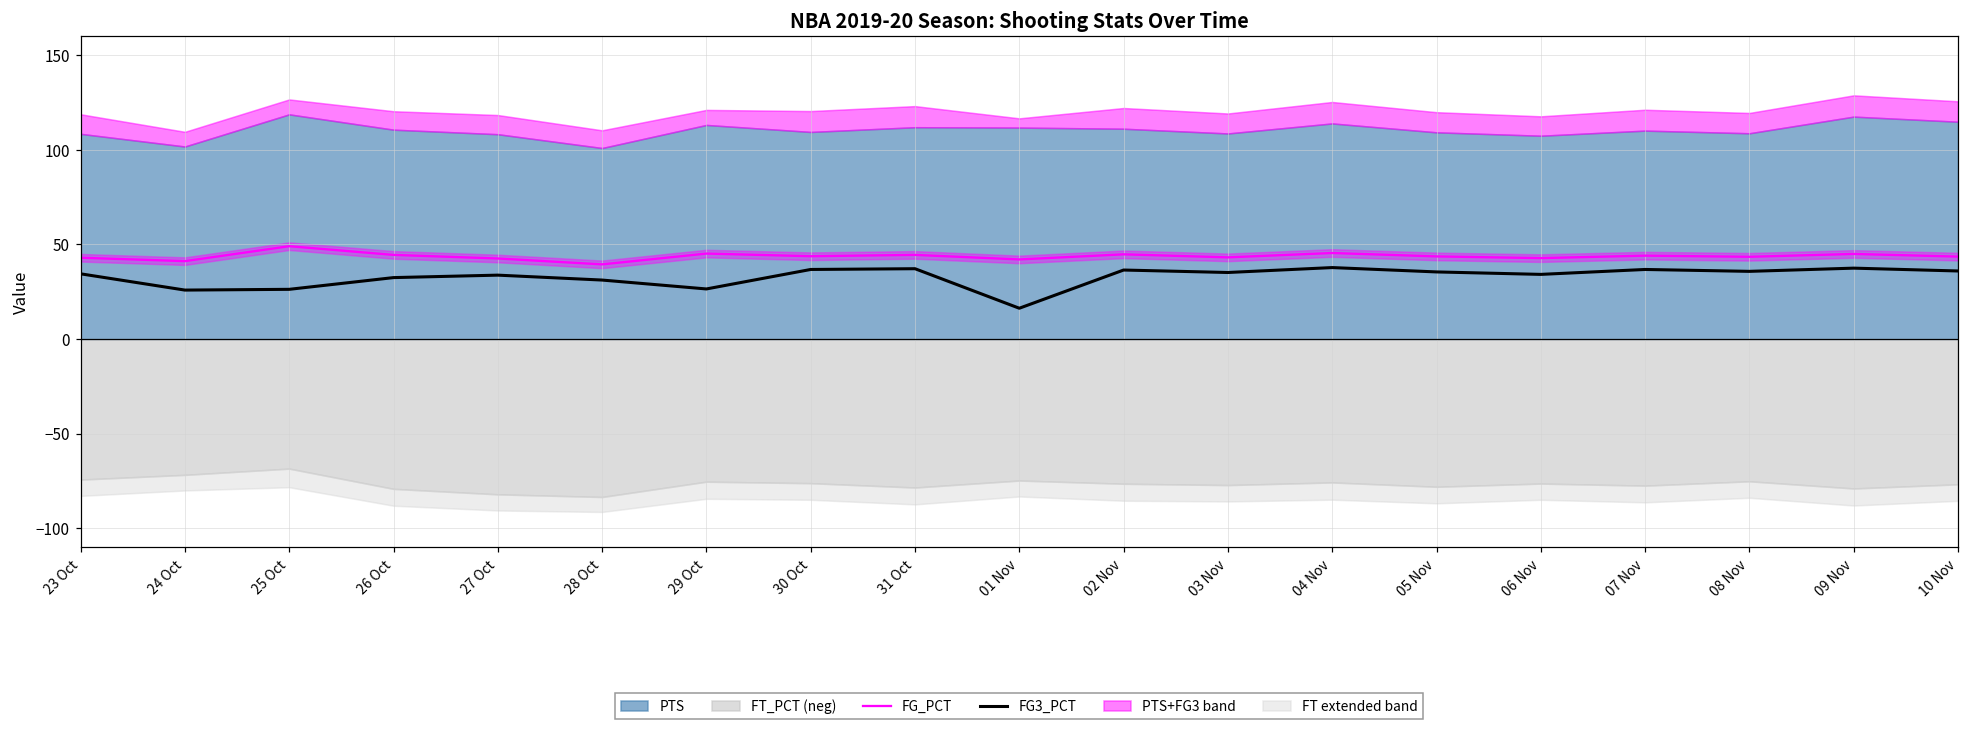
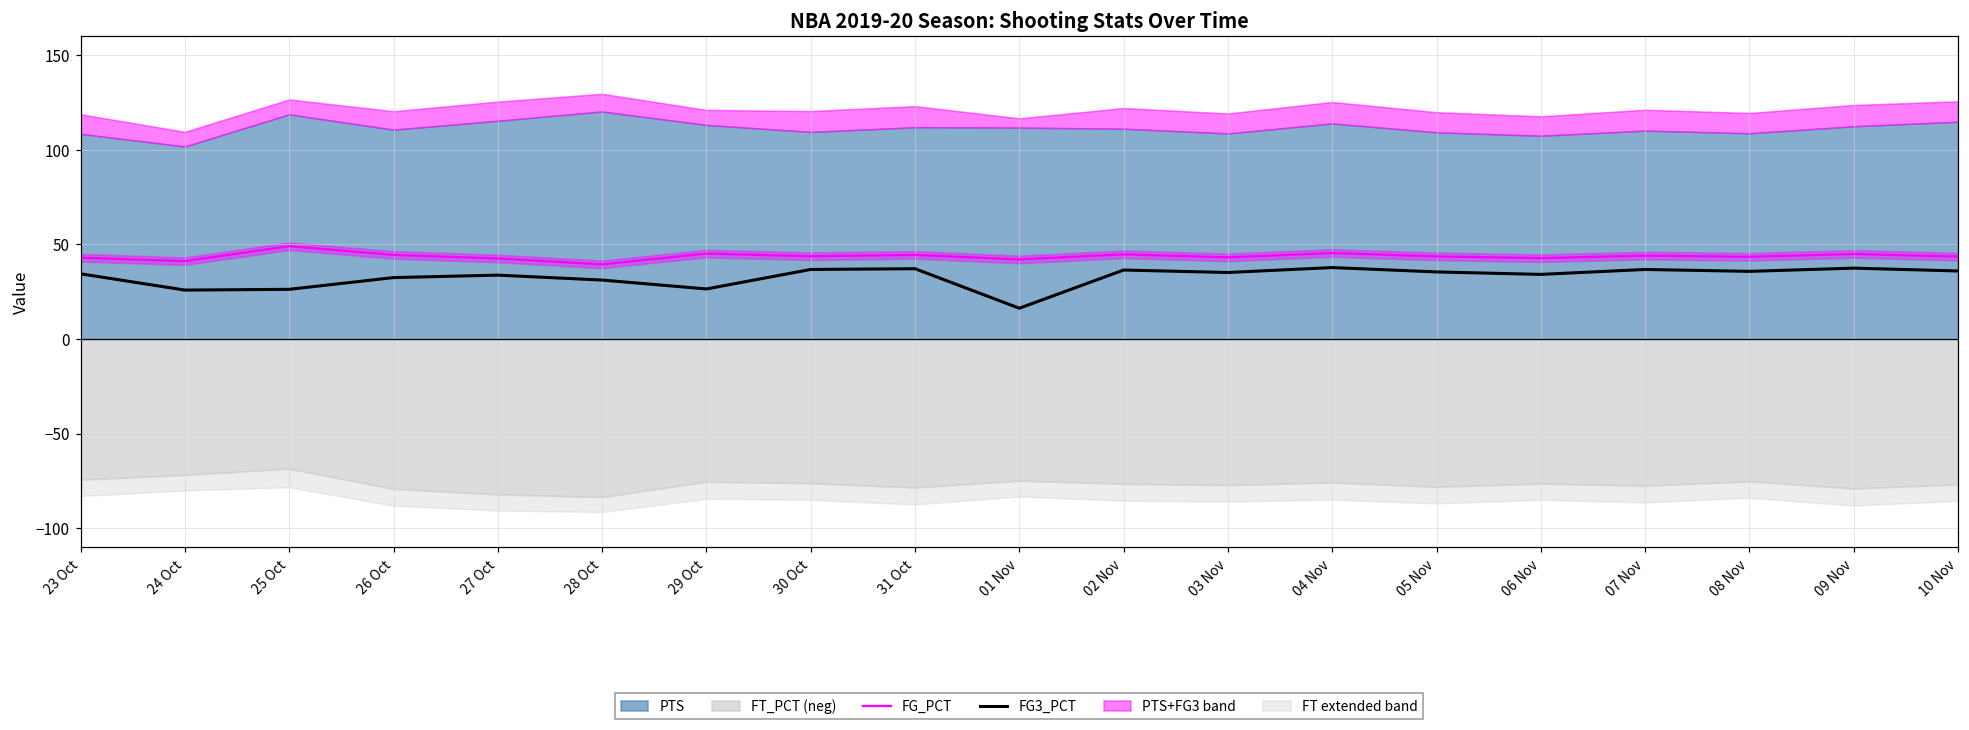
  {
    "PTS": {
      "23 Oct": 109,
      "24 Oct": 102,
      "25 Oct": 119,
      "26 Oct": 111,
-     "27 Oct": 108,
-     "28 Oct": 101,
+     "27 Oct": 115,
+     "28 Oct": 120,
      "29 Oct": 113,
      "30 Oct": 110,
      "31 Oct": 112,
      "01 Nov": 112,
      "02 Nov": 111,
      "03 Nov": 109,
      "04 Nov": 114,
      "05 Nov": 109,
      "06 Nov": 108,
      "07 Nov": 110,
      "08 Nov": 109,
-     "09 Nov": 118,
+     "09 Nov": 113,
      "10 Nov": 115
    },
    "FG3_PCT": {
      "23 Oct": 35,
      "24 Oct": 26,
      "25 Oct": 26,
      "26 Oct": 33,
      "27 Oct": 34,
      "28 Oct": 31,
      "29 Oct": 27,
      "30 Oct": 37,
      "31 Oct": 37,
      "01 Nov": 16,
      "02 Nov": 37,
      "03 Nov": 35,
      "04 Nov": 38,
      "05 Nov": 36,
      "06 Nov": 34,
      "07 Nov": 37,
      "08 Nov": 36,
      "09 Nov": 38,
      "10 Nov": 36
    }
  }
